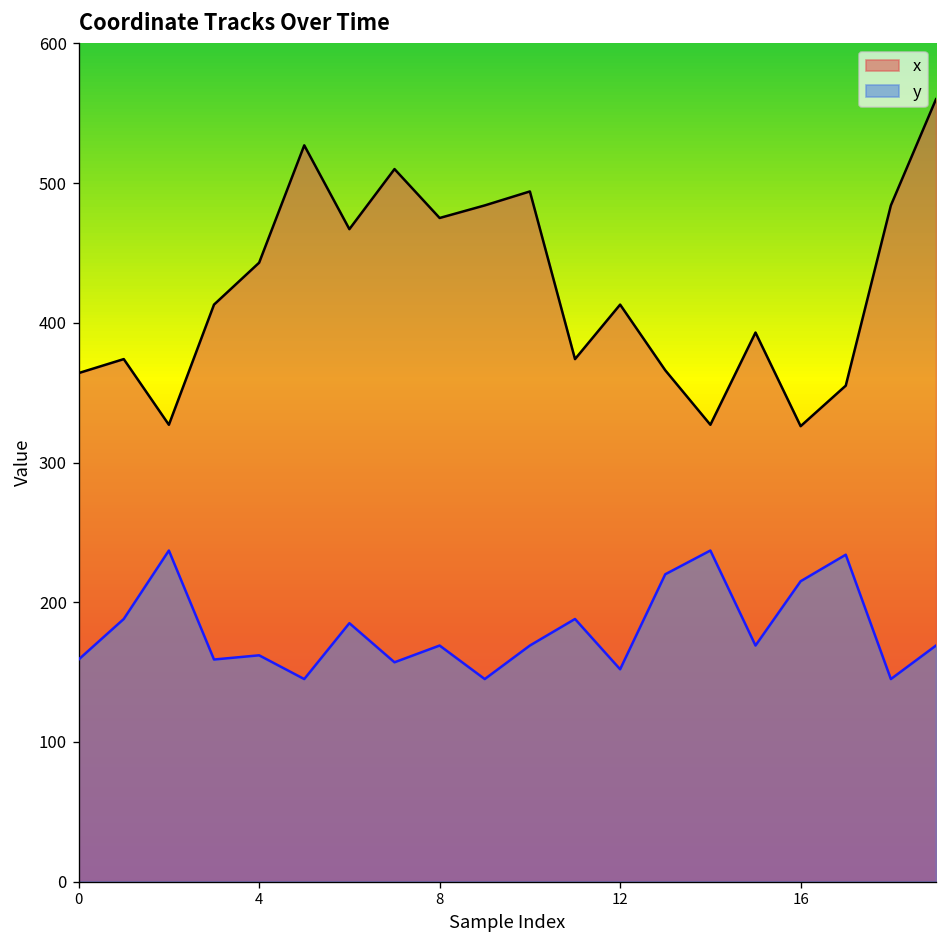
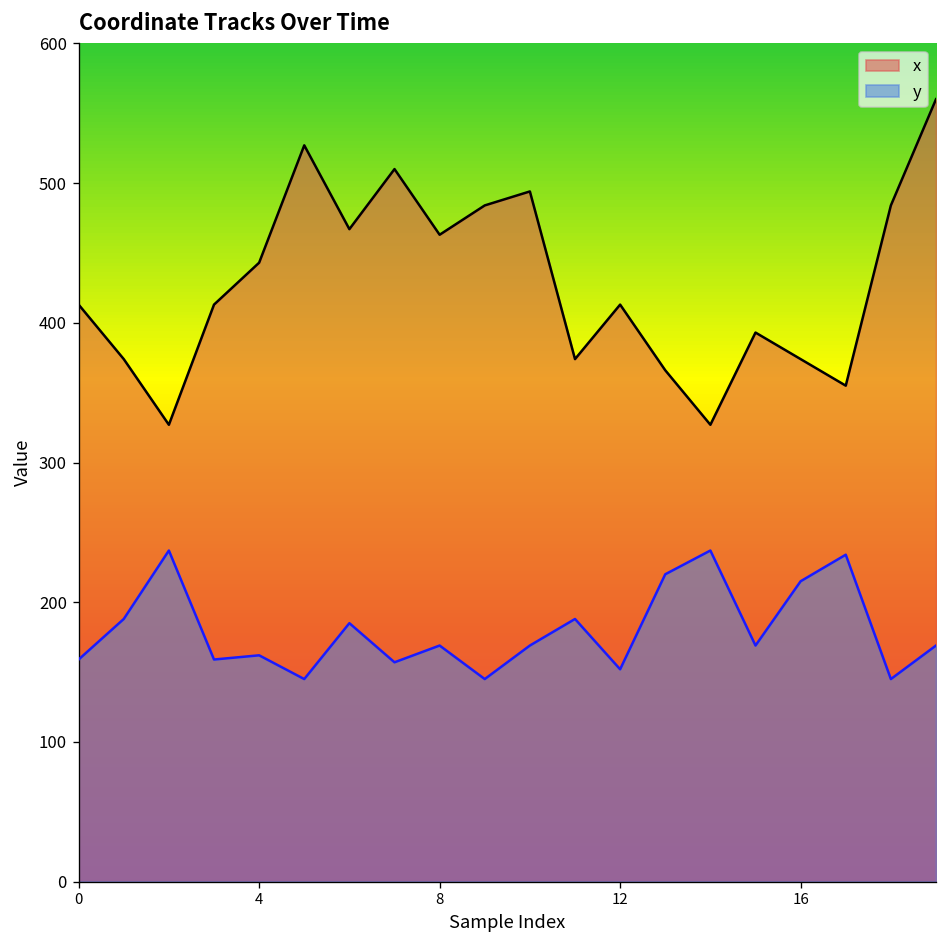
  {
    "x": {
-     "0": 364,
+     "0": 413,
      "4": 443,
-     "8": 475,
+     "8": 463,
      "12": 413,
-     "16": 326
+     "16": 374
    },
    "y": {
      "0": 159,
      "4": 162,
      "8": 169,
      "12": 152,
      "16": 215
    }
  }
